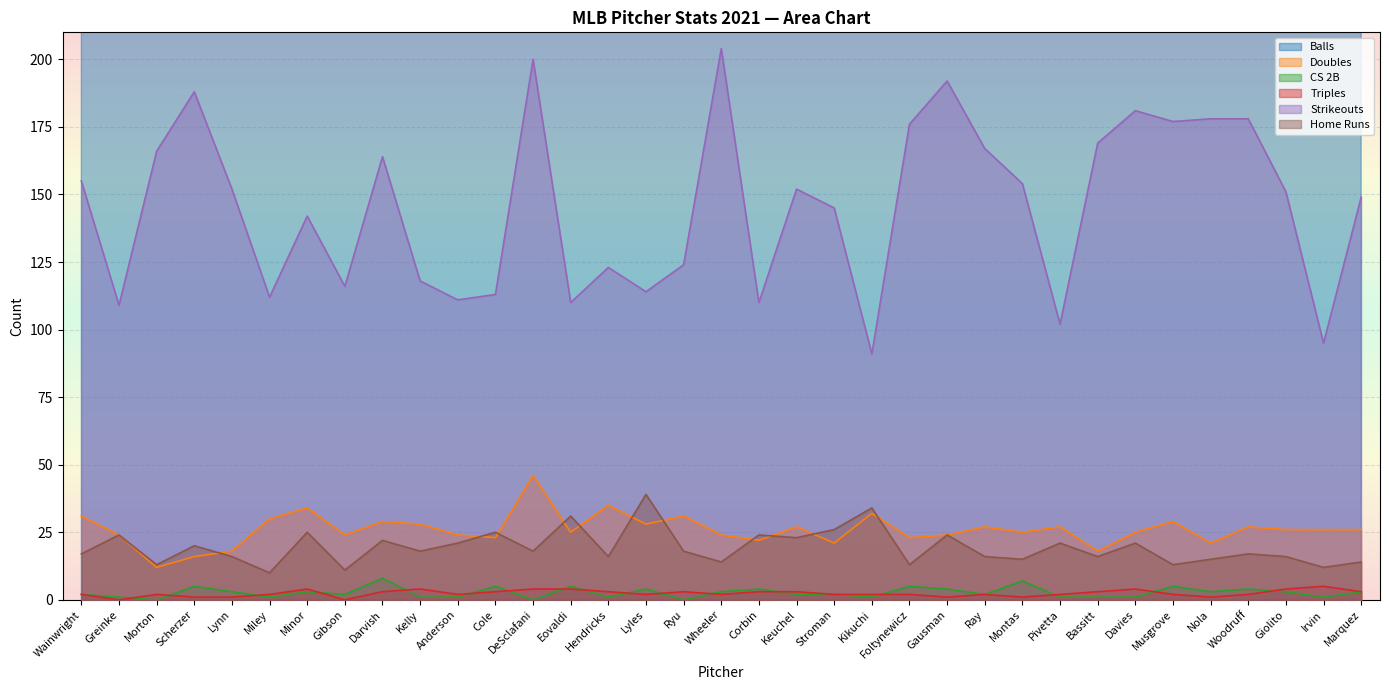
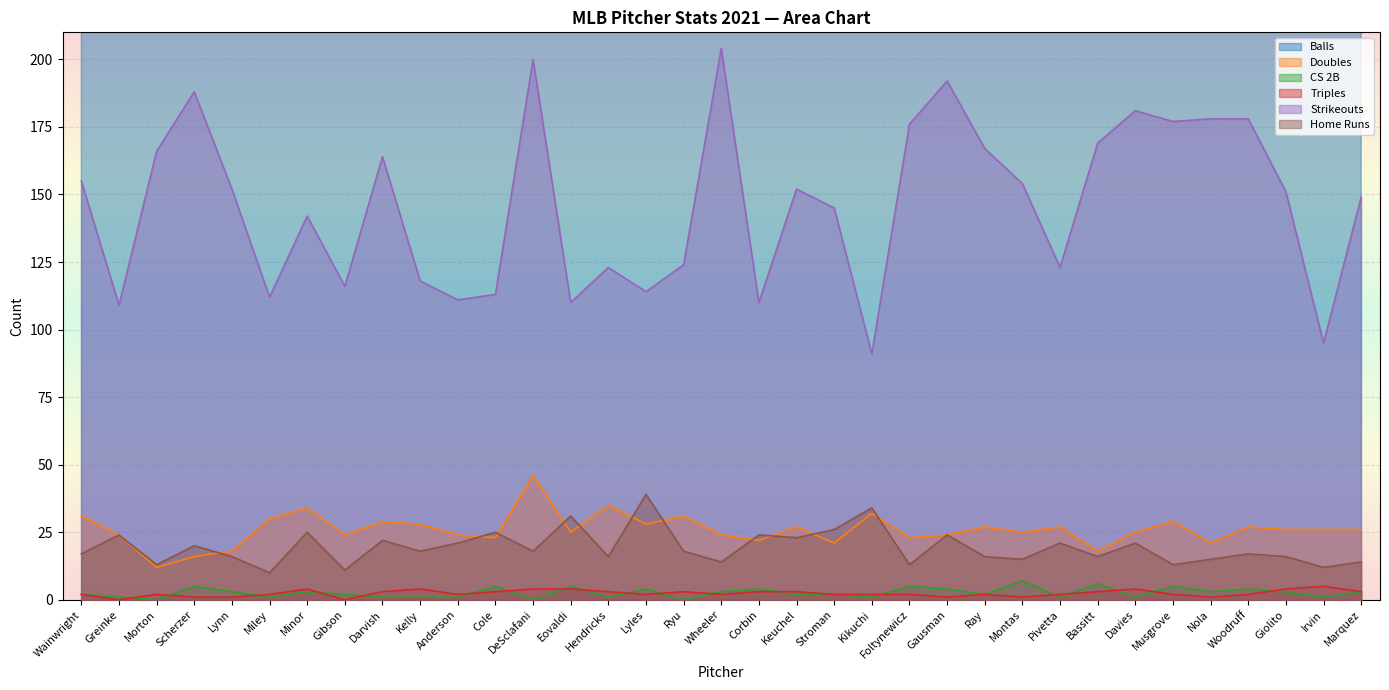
  {
    "Doubles": {
      "Wainwright": 31,
      "Morton": 12,
      "Scherzer": 16,
      "Lynn": 18,
      "Miley": 30,
      "Minor": 34,
      "Gibson": 24,
      "Darvish": 29,
      "Kelly": 28,
      "Anderson": 24,
      "Cole": 23,
      "DeSclafani": 46,
      "Eovaldi": 25,
      "Hendricks": 35,
      "Lyles": 28,
      "Ryu": 31,
      "Wheeler": 24,
      "Corbin": 22,
      "Keuchel": 27,
      "Stroman": 21,
      "Kikuchi": 32,
      "Foltynewicz": 23,
      "Ray": 27,
      "Montas": 25,
      "Pivetta": 27,
      "Bassitt": 18,
      "Davies": 25,
      "Musgrove": 29,
      "Nola": 21,
      "Woodruff": 27,
      "Giolito": 26,
      "Irvin": 26,
      "Marquez": 26
    },
    "CS 2B": {
      "Greinke": 1,
      "Morton": 0,
      "Scherzer": 5,
      "Lynn": 3,
      "Miley": 1,
      "Minor": 3,
      "Gibson": 2,
-     "Darvish": 8,
+     "Darvish": 1,
      "Kelly": 1,
      "Anderson": 1,
      "Cole": 5,
      "DeSclafani": 0,
      "Eovaldi": 5,
      "Hendricks": 1,
      "Lyles": 4,
      "Ryu": 0,
      "Wheeler": 3,
      "Corbin": 4,
      "Keuchel": 2,
      "Kikuchi": 1,
      "Foltynewicz": 5,
      "Gausman": 4,
      "Montas": 7,
      "Pivetta": 1,
-     "Bassitt": 1,
+     "Bassitt": 6,
      "Davies": 1,
      "Musgrove": 5,
      "Nola": 3,
      "Woodruff": 4,
      "Giolito": 3,
      "Irvin": 1
    },
    "Triples": {
      "Greinke": 0,
      "Morton": 2,
      "Scherzer": 1,
      "Lynn": 1,
      "Miley": 2,
      "Minor": 4,
      "Gibson": 0,
      "Darvish": 3,
      "Kelly": 4,
      "Anderson": 2,
      "Cole": 3,
      "DeSclafani": 4,
      "Eovaldi": 4,
      "Hendricks": 3,
      "Lyles": 2,
      "Ryu": 3,
      "Wheeler": 2,
      "Corbin": 3,
      "Keuchel": 3,
      "Kikuchi": 2,
      "Foltynewicz": 2,
      "Gausman": 1,
      "Montas": 1,
      "Pivetta": 2,
      "Bassitt": 3,
      "Davies": 4,
      "Musgrove": 2,
      "Nola": 1,
      "Woodruff": 2,
      "Giolito": 4,
      "Irvin": 5
    },
    "Strikeouts": {
      "Wainwright": 155,
      "Greinke": 109,
      "Morton": 166,
      "Scherzer": 188,
      "Lynn": 152,
      "Miley": 112,
      "Minor": 142,
      "Gibson": 116,
      "Darvish": 164,
      "Kelly": 118,
      "Anderson": 111,
      "Cole": 113,
      "DeSclafani": 200,
      "Eovaldi": 110,
      "Hendricks": 123,
      "Lyles": 114,
      "Ryu": 124,
      "Wheeler": 204,
      "Corbin": 110,
      "Keuchel": 152,
      "Stroman": 145,
      "Kikuchi": 91,
      "Foltynewicz": 176,
      "Gausman": 192,
      "Ray": 167,
      "Montas": 154,
-     "Pivetta": 102,
+     "Pivetta": 123,
      "Bassitt": 169,
      "Davies": 181,
      "Musgrove": 177,
      "Nola": 178,
      "Woodruff": 178,
      "Giolito": 151,
      "Irvin": 95,
      "Marquez": 149
    },
    "Home Runs": {
      "Wainwright": 17,
      "Morton": 13,
      "Scherzer": 20,
      "Lynn": 16,
      "Miley": 10,
      "Minor": 25,
      "Gibson": 11,
      "Darvish": 22,
      "Kelly": 18,
      "Anderson": 21,
      "Cole": 25,
      "DeSclafani": 18,
      "Eovaldi": 31,
      "Hendricks": 16,
      "Lyles": 39,
      "Ryu": 18,
      "Wheeler": 14,
      "Corbin": 24,
      "Keuchel": 23,
      "Stroman": 26,
      "Kikuchi": 34,
      "Foltynewicz": 13,
      "Ray": 16,
      "Montas": 15,
      "Pivetta": 21,
      "Bassitt": 16,
      "Davies": 21,
      "Musgrove": 13,
      "Nola": 15,
      "Woodruff": 17,
      "Giolito": 16,
      "Irvin": 12,
      "Marquez": 14
    }
  }
